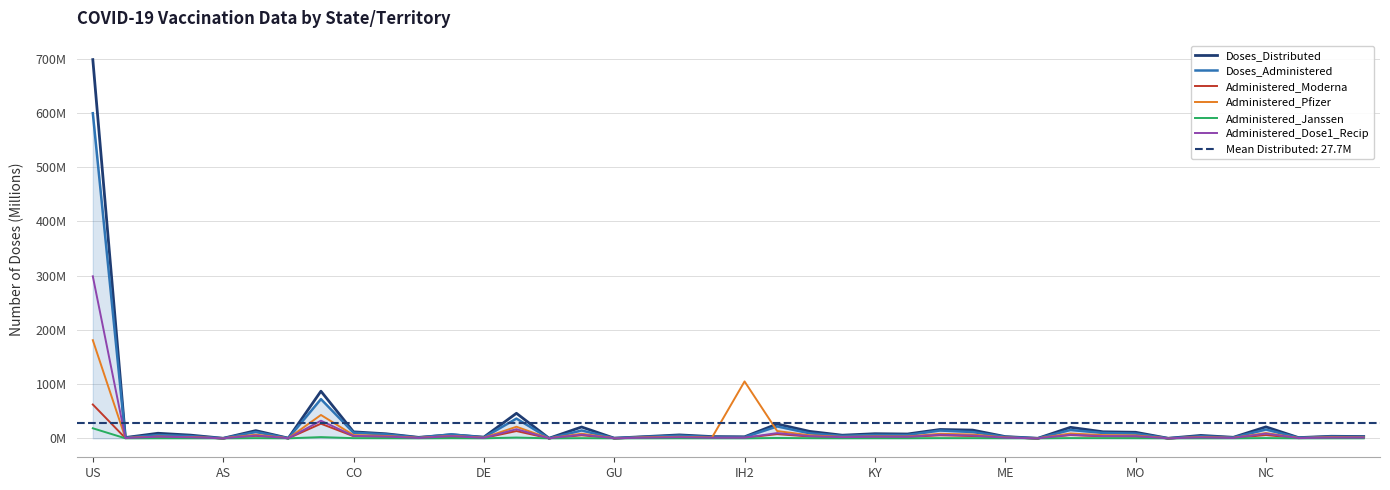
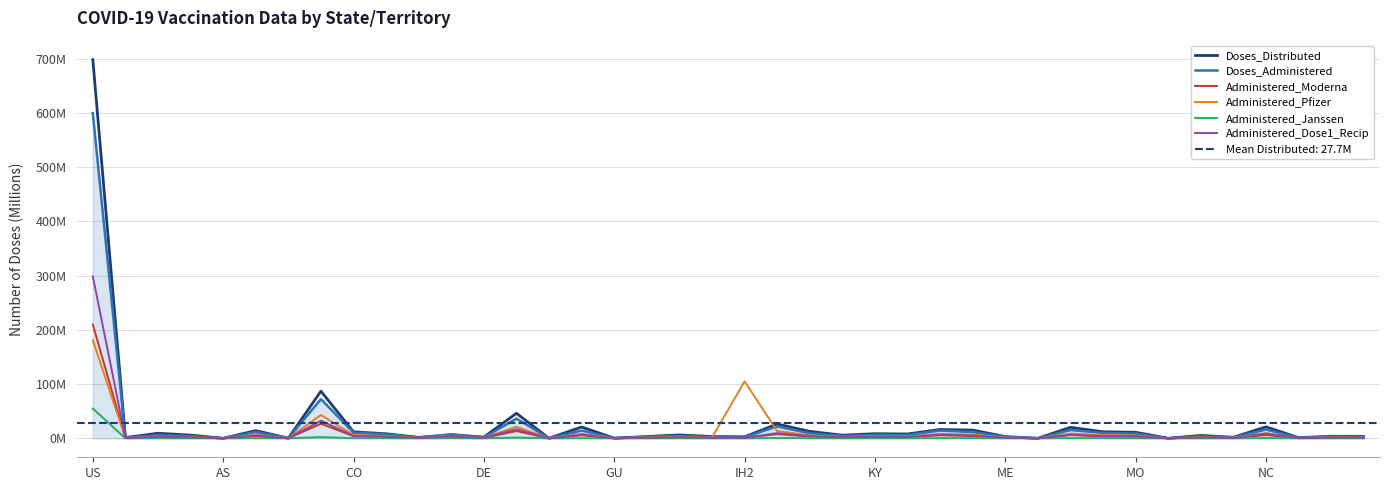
  {
    "Doses_Distributed": {
      "US": 700000000,
      "NC": 20000000
    },
    "Doses_Administered": {
      "US": 600000000,
      "NC": 20000000
    },
    "Administered_Moderna": {
-     "US": 60000000
+     "US": 210000000
    },
    "Administered_Pfizer": {
      "US": 180000000,
      "IH2": 100000000
    },
    "Administered_Janssen": {
-     "US": 20000000,
+     "US": 50000000,
      "NC": 0
    },
    "Administered_Dose1_Recip": {
      "US": 300000000
    }
  }
